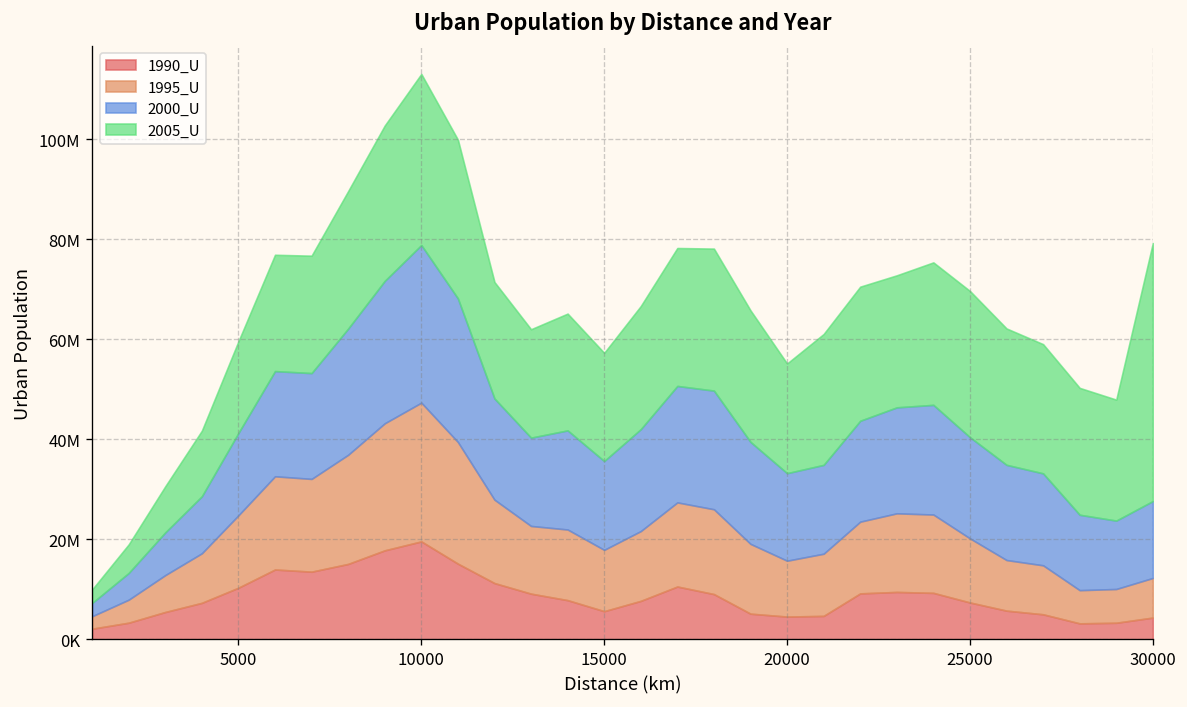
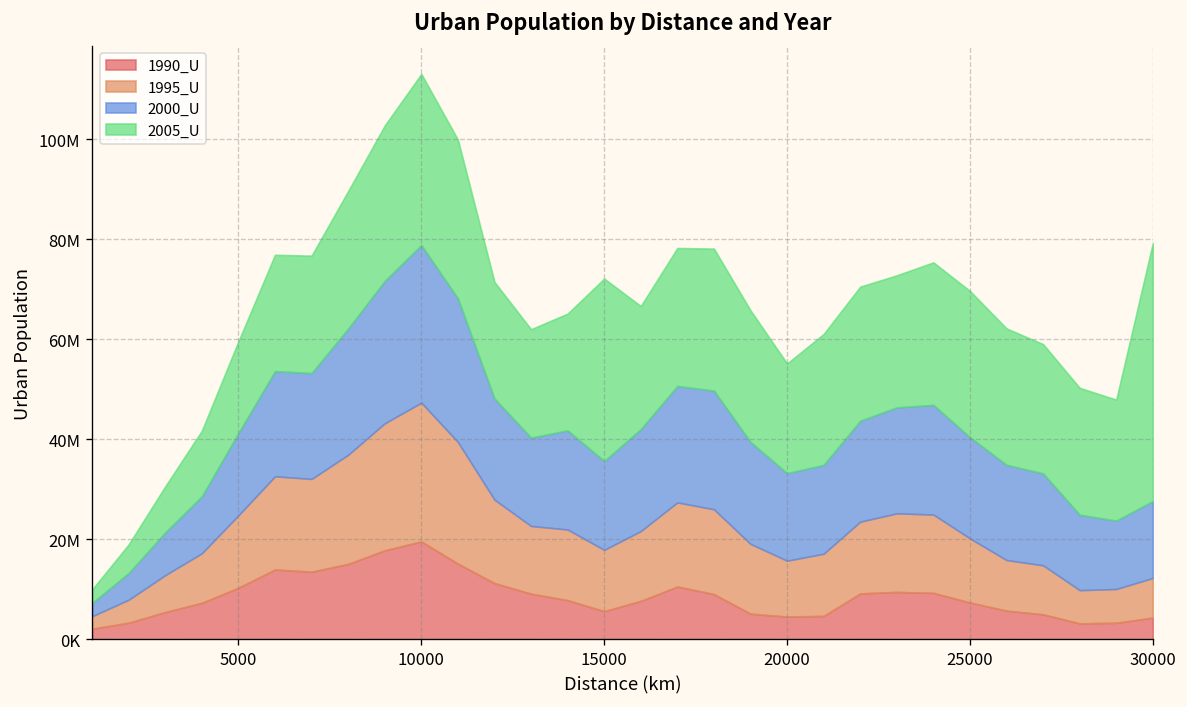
  {
    "2000_U": {
      "5000": 16000000,
      "10000": 31000000,
      "15000": 18000000,
      "20000": 17000000,
      "25000": 20000000,
      "30000": 15000000
    },
    "2005_U": {
      "5000": 18000000,
      "10000": 34000000,
-     "15000": 22000000,
+     "15000": 36000000,
      "20000": 22000000,
      "25000": 29000000,
      "30000": 52000000
    }
  }
